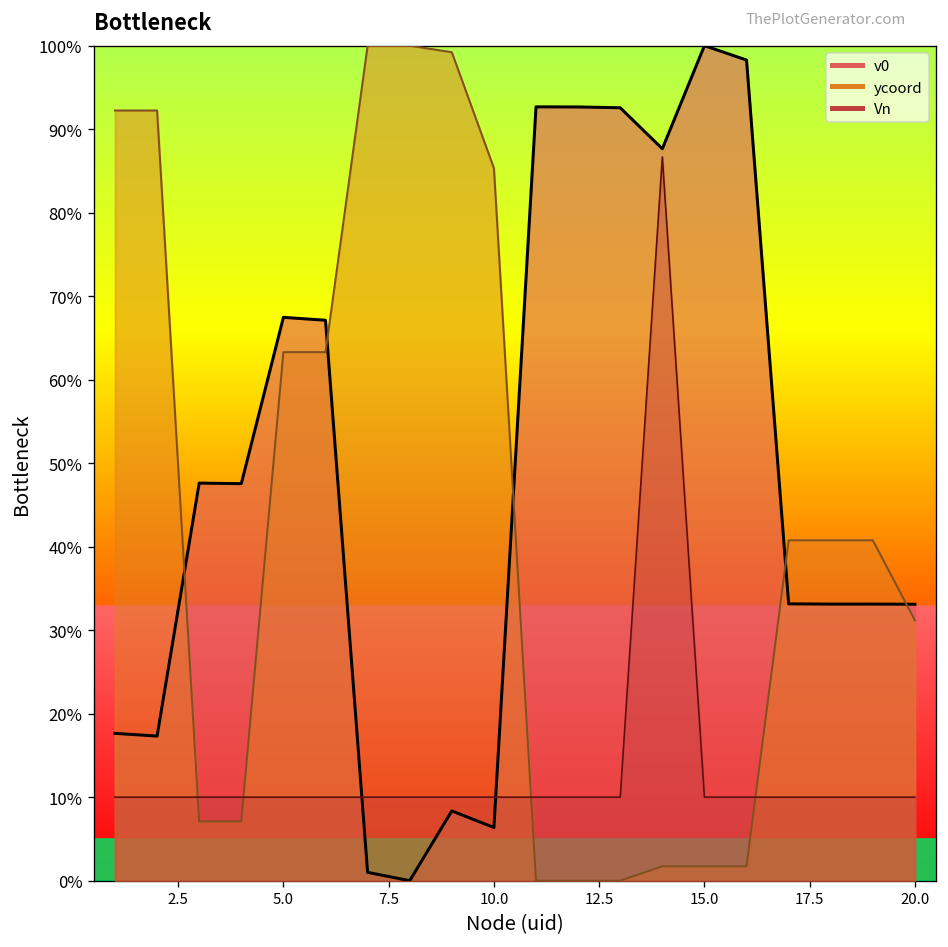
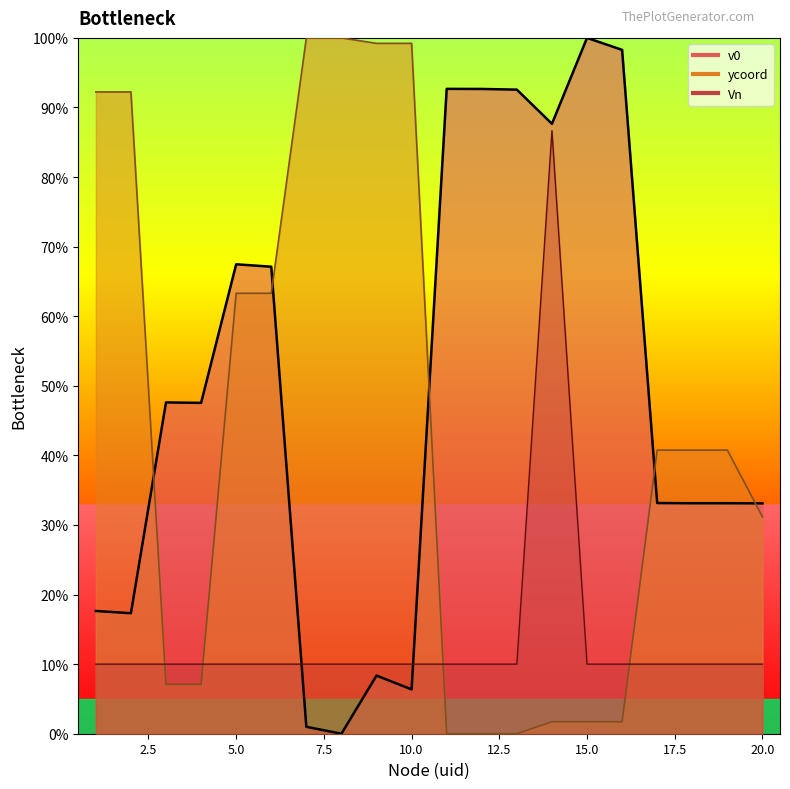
  {
    "ycoord": {
      "5.0": "63%",
-     "10.0": "85%",
+     "10.0": "99%",
      "20.0": "31%"
    }
  }
